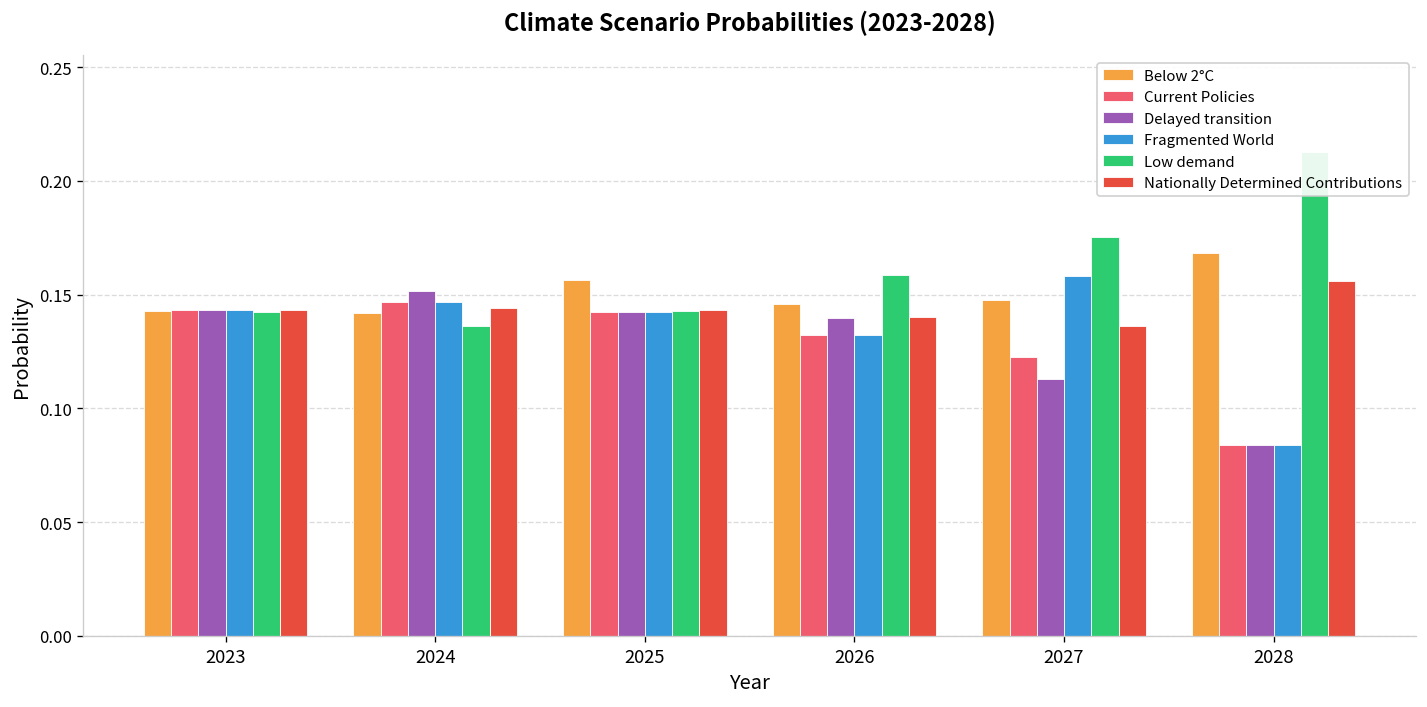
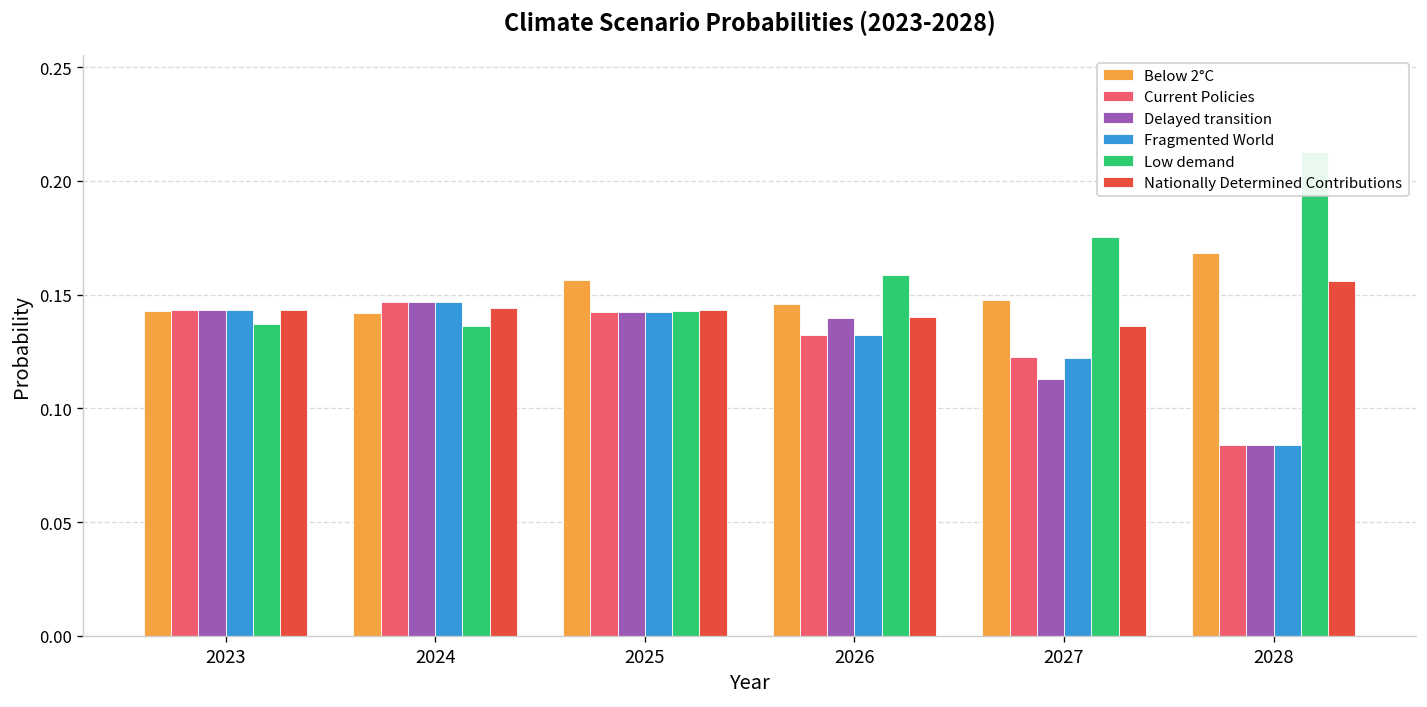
  {
    "Below 2°C": {
      "2023": 0.143,
      "2024": 0.142,
      "2025": 0.157,
      "2026": 0.146,
      "2027": 0.148,
      "2028": 0.168
    },
    "Delayed transition": {
      "2023": 0.143,
-     "2024": 0.152,
+     "2024": 0.147,
      "2025": 0.142,
      "2026": 0.140,
      "2027": 0.113,
      "2028": 0.084
    },
    "Fragmented World": {
      "2023": 0.143,
      "2024": 0.147,
      "2025": 0.142,
      "2026": 0.132,
-     "2027": 0.158,
+     "2027": 0.122,
      "2028": 0.084
    },
    "Low demand": {
-     "2023": 0.142,
+     "2023": 0.137,
      "2024": 0.136,
      "2025": 0.143,
      "2026": 0.159,
      "2027": 0.175
    }
  }
